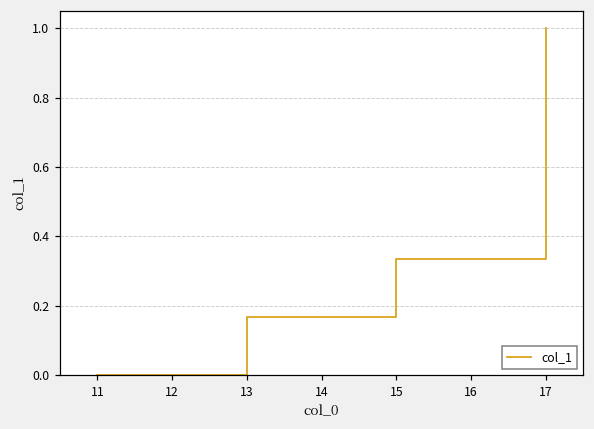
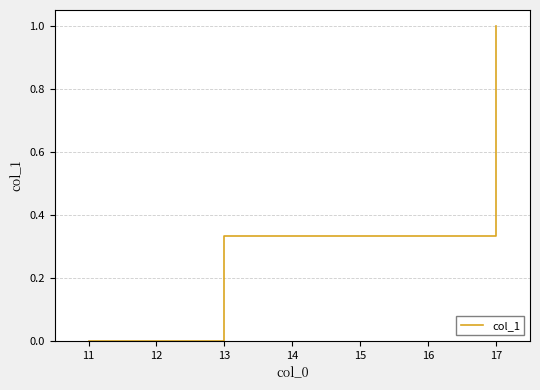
  {
    "11": 0.00,
-   "13": 0.17,
+   "13": 0.33,
    "15": 0.33,
    "17": 1.00
  }
